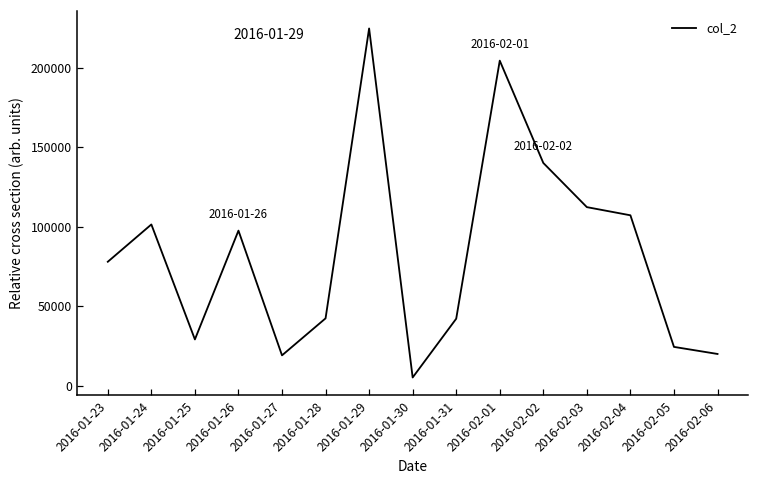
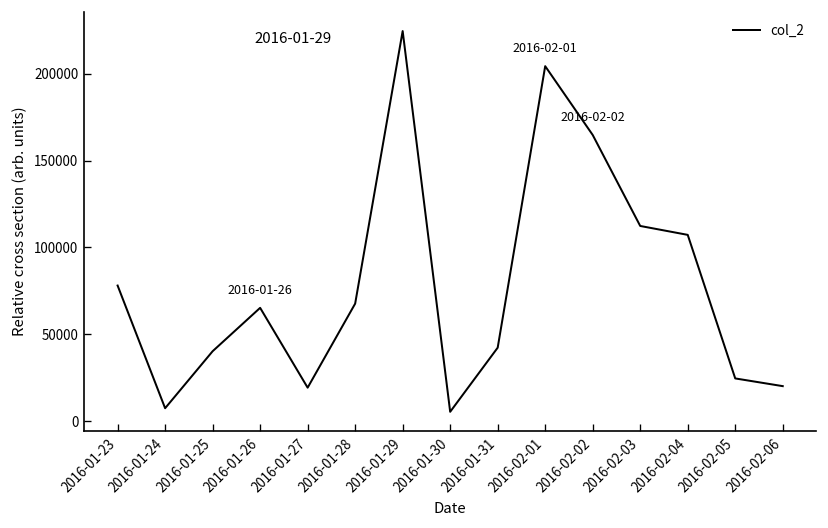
  {
    "2016-01-23": 78000,
-   "2016-01-24": 101000,
-   "2016-01-25": 29000,
-   "2016-01-26": 98000,
+   "2016-01-24": 7000,
+   "2016-01-25": 40000,
+   "2016-01-26": 65000,
    "2016-01-27": 19000,
-   "2016-01-28": 42000,
+   "2016-01-28": 68000,
    "2016-01-29": 225000,
    "2016-01-30": 5000,
    "2016-01-31": 42000,
-   "2016-02-02": 140000,
+   "2016-02-02": 165000,
    "2016-02-03": 112000,
    "2016-02-04": 107000,
    "2016-02-05": 25000,
    "2016-02-06": 20000
  }
